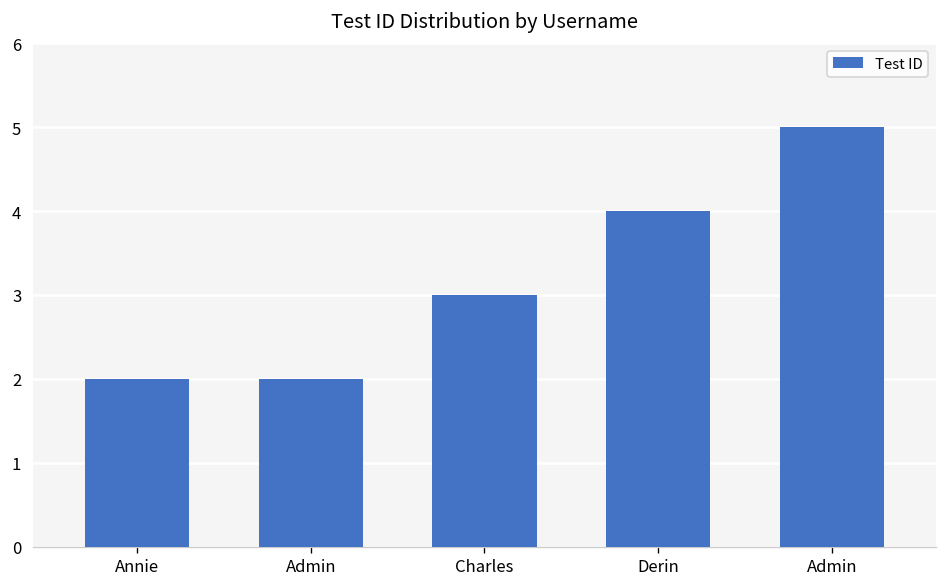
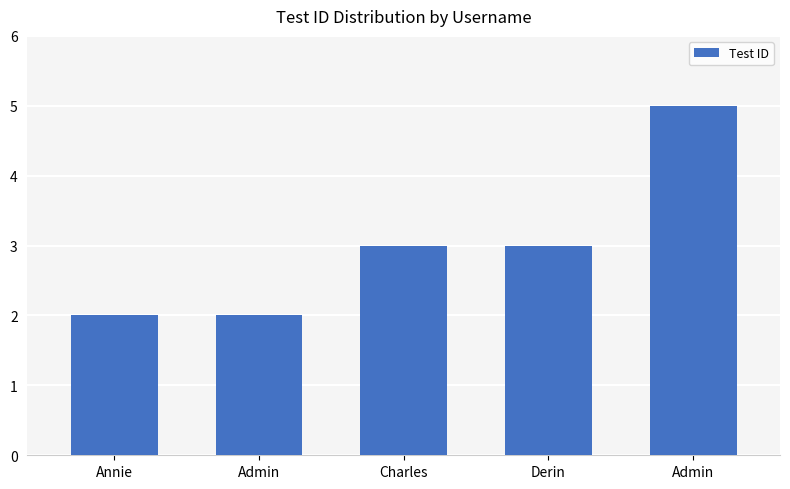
  {
    "Annie": 2,
    "Charles": 3,
-   "Derin": 4
+   "Derin": 3
  }
